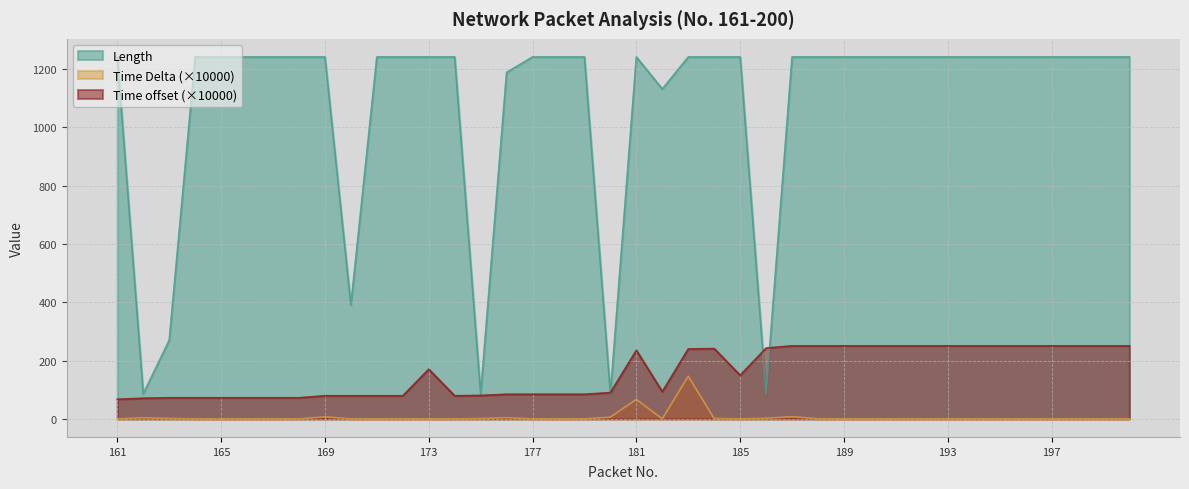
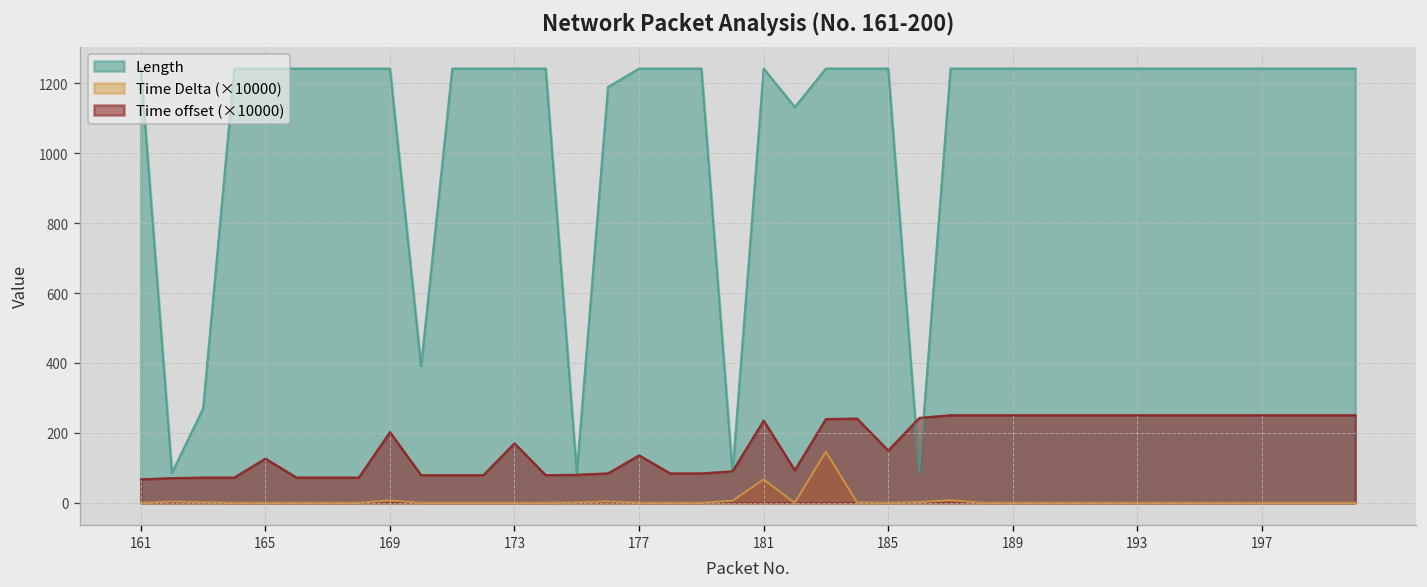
  {
    "Length": {
      "169": 1240,
      "173": 1240,
      "177": 1240,
      "181": 1240,
      "185": 1240,
      "189": 1240,
      "193": 1240,
      "197": 1240
    },
    "Time Delta (×10000)": {
      "161": 0,
      "165": 0,
      "169": 10,
      "173": 0,
      "177": 0,
      "181": 70,
      "185": 0,
      "189": 0,
      "193": 0,
      "197": 0
    },
    "Time offset (×10000)": {
      "161": 70,
-     "165": 70,
-     "169": 80,
+     "165": 130,
+     "169": 200,
      "173": 170,
-     "177": 80,
+     "177": 140,
      "181": 240,
      "185": 150,
      "189": 250,
      "193": 250,
      "197": 250
    }
  }
